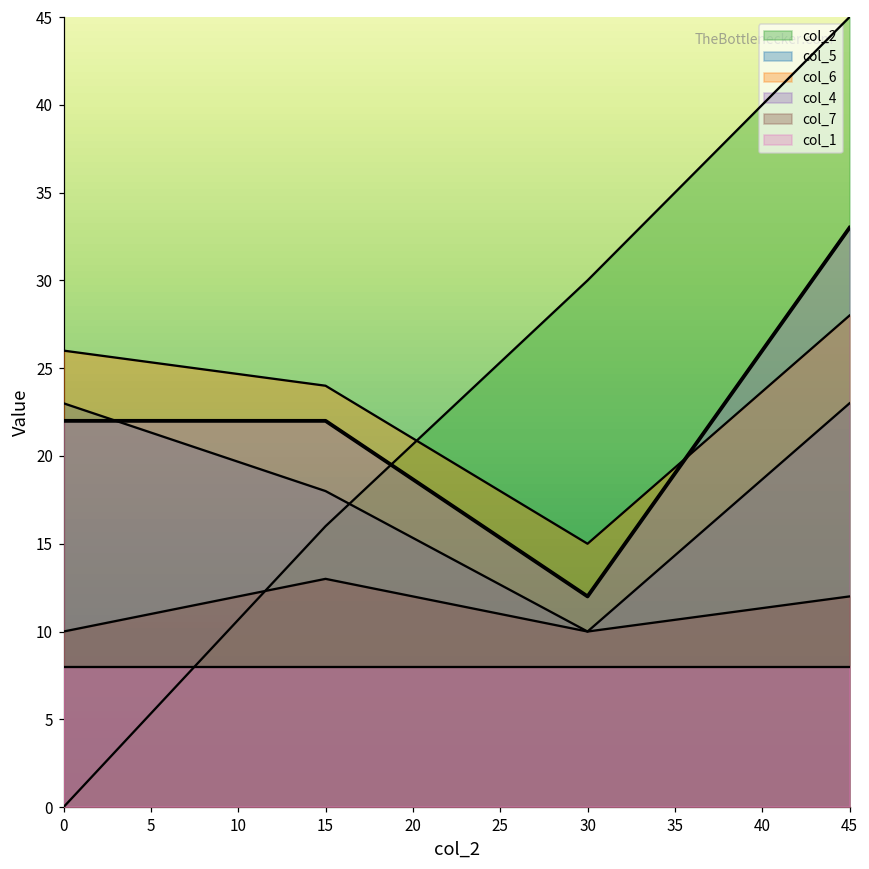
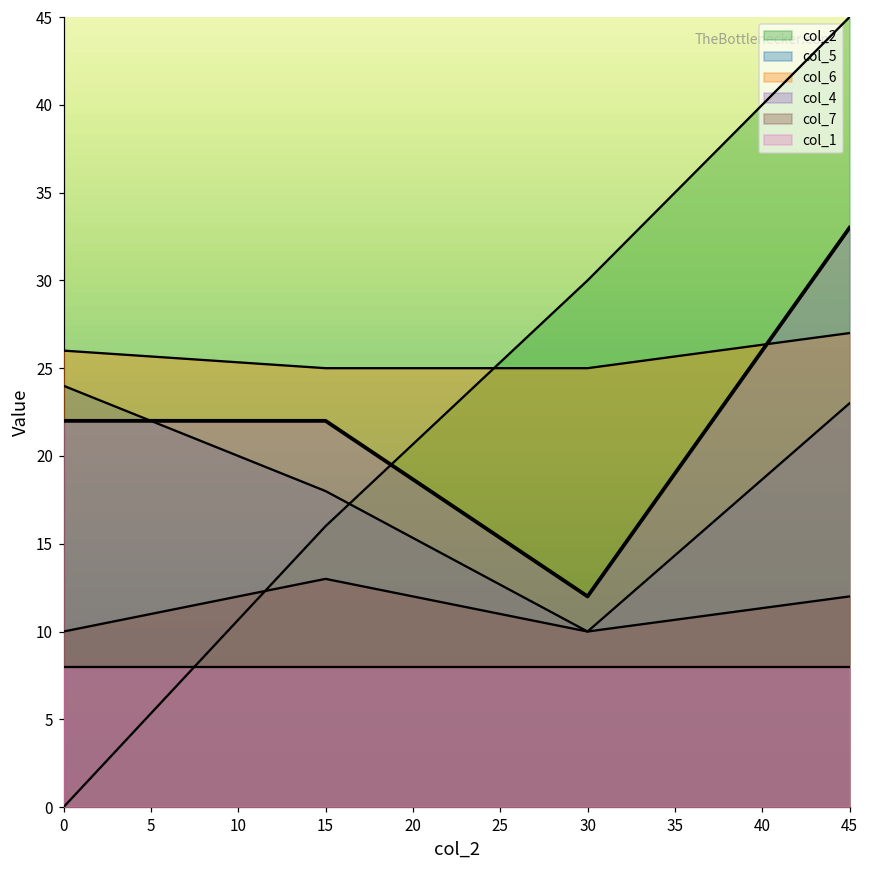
  {
    "col_2": {
      "0": 0,
      "15": 16,
      "30": 30,
      "45": 45
    },
    "col_5": {
-     "0": 23,
+     "0": 24,
      "15": 18,
      "45": 23
    },
    "col_6": {
      "0": 26,
-     "15": 24,
-     "30": 15,
-     "45": 28
+     "15": 25,
+     "30": 25,
+     "45": 27
    },
    "col_7": {
      "0": 10,
      "15": 13,
      "45": 12
    }
  }
